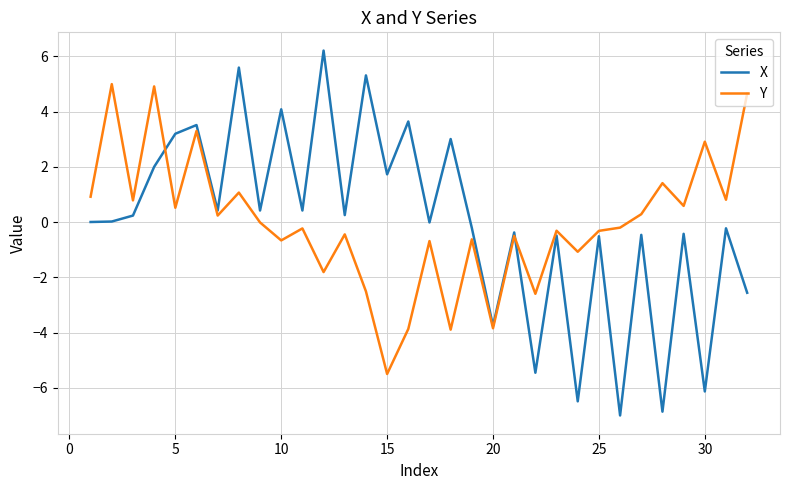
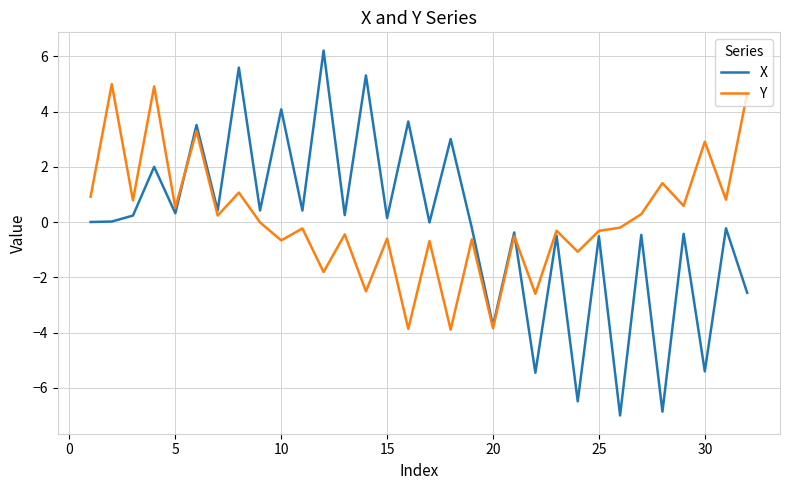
  {
    "X": {
-     "5": 3.2,
+     "5": 0.3,
      "10": 4.1,
-     "15": 1.7,
+     "15": 0.2,
      "25": -0.5,
-     "30": -6.1
+     "30": -5.4
    },
    "Y": {
      "5": 0.5,
      "10": -0.7,
-     "15": -5.5,
+     "15": -0.6,
      "25": -0.3,
      "30": 2.9
    }
  }
